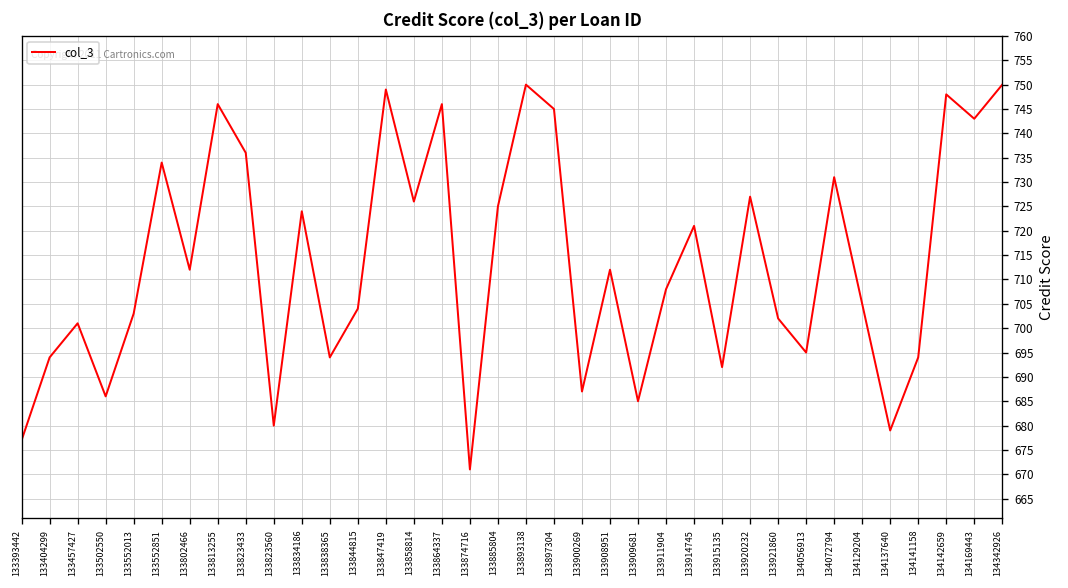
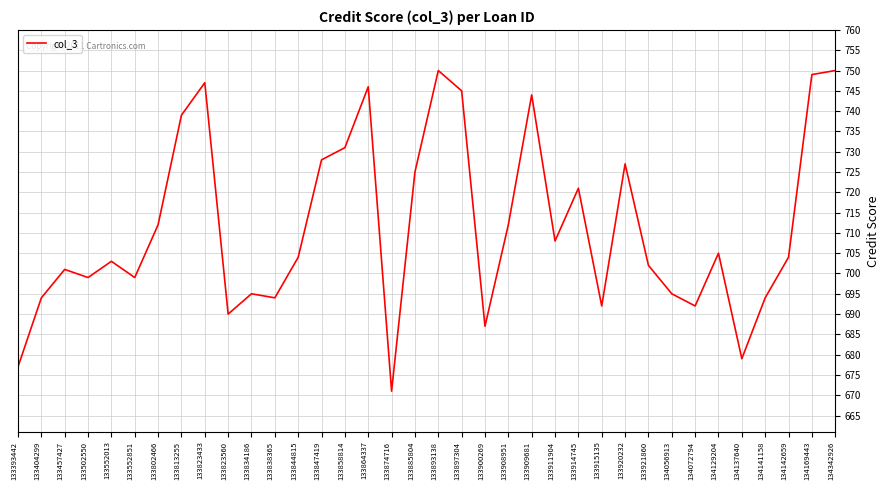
  {
    "133393442": 677,
    "133404299": 694,
    "133457427": 701,
-   "133502550": 686,
+   "133502550": 699,
    "133552013": 703,
-   "133552851": 734,
+   "133552851": 699,
    "133802466": 712,
-   "133813255": 746,
-   "133823433": 736,
-   "133823560": 680,
-   "133834186": 724,
+   "133813255": 739,
+   "133823433": 747,
+   "133823560": 690,
+   "133834186": 695,
    "133838365": 694,
    "133844815": 704,
-   "133847419": 749,
-   "133858814": 726,
+   "133847419": 728,
+   "133858814": 731,
    "133864337": 746,
    "133874716": 671,
    "133885804": 725,
    "133893138": 750,
    "133897304": 745,
    "133900269": 687,
    "133908951": 712,
-   "133909681": 685,
+   "133909681": 744,
    "133911904": 708,
    "133914745": 721,
    "133915135": 692,
    "133920232": 727,
    "133921860": 702,
    "134056913": 695,
-   "134072794": 731,
+   "134072794": 692,
    "134129204": 705,
    "134137640": 679,
    "134141158": 694,
-   "134142659": 748,
-   "134169443": 743,
+   "134142659": 704,
+   "134169443": 749,
    "134342926": 750
  }
